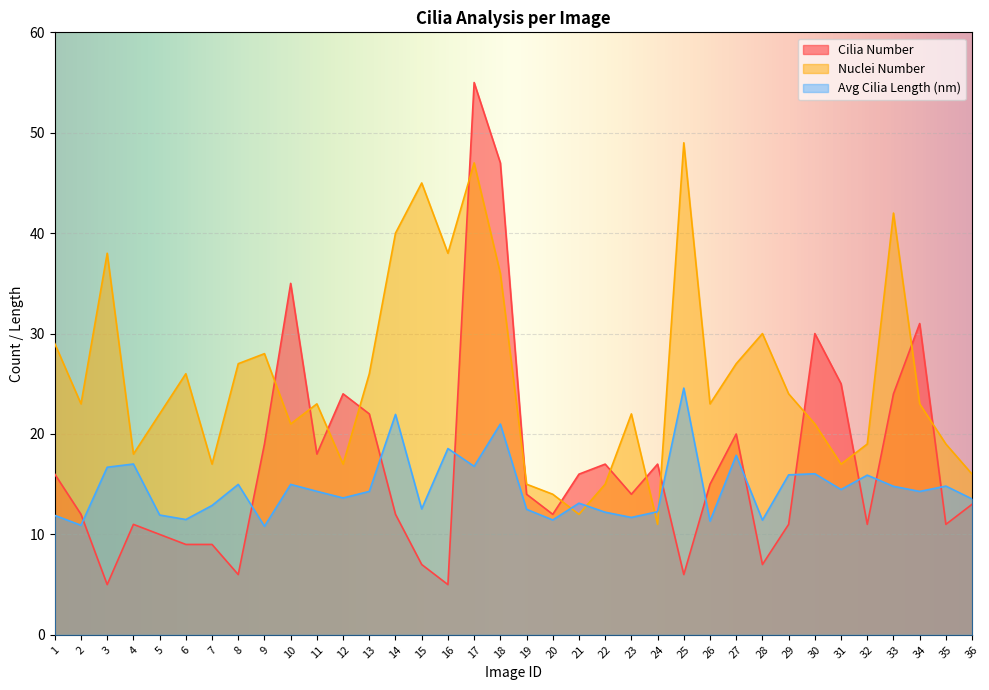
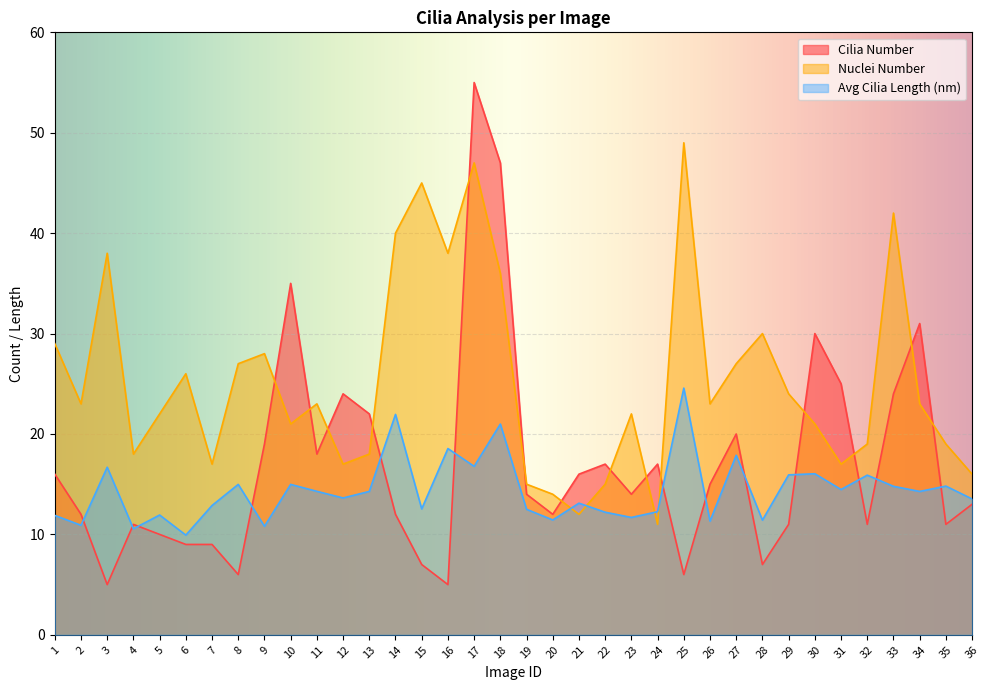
  {
    "Cilia Number": {
      "1": 16.0,
      "2": 12.0,
      "3": 5.0,
      "4": 11.0,
      "5": 10.0,
      "6": 9.0,
      "7": 9.0,
      "8": 6.0,
      "9": 19.0,
      "10": 35.0,
      "11": 18.0,
      "12": 24.0,
      "13": 22.0,
      "14": 12.0,
      "15": 7.0,
      "16": 5.0,
      "17": 55.0,
      "18": 47.0,
      "19": 14.0,
      "20": 12.0,
      "21": 16.0,
      "22": 17.0,
      "23": 14.0,
      "24": 17.0,
      "25": 6.0,
      "26": 15.0,
      "27": 20.0,
      "28": 7.0,
      "29": 11.0,
      "30": 30.0,
      "31": 25.0,
      "32": 11.0,
      "33": 24.0,
      "34": 31.0,
      "35": 11.0,
      "36": 13.0
    },
    "Nuclei Number": {
      "1": 29,
      "2": 23,
      "3": 38,
      "4": 18,
      "5": 22,
      "6": 26,
      "7": 17,
      "8": 27,
      "9": 28,
      "10": 21,
      "11": 23,
      "12": 17,
-     "13": 26,
+     "13": 18,
      "14": 40,
      "15": 45,
      "16": 38,
      "17": 47,
      "18": 36,
      "19": 15,
      "20": 14,
      "21": 12,
      "22": 15,
      "23": 22,
      "24": 11,
      "25": 49,
      "26": 23,
      "27": 27,
      "28": 30,
      "29": 24,
      "30": 21,
      "31": 17,
      "32": 19,
      "33": 42,
      "34": 23,
      "35": 19,
      "36": 16
    },
    "Avg Cilia Length (nm)": {
      "1": 11.9,
      "2": 10.9,
      "3": 16.7,
-     "4": 17.0,
+     "4": 10.6,
      "5": 11.9,
-     "6": 11.5,
+     "6": 9.9,
      "7": 12.9,
      "8": 15.0,
      "9": 10.8,
      "10": 15.0,
      "11": 14.3,
      "12": 13.6,
      "13": 14.3,
      "14": 22.0,
      "15": 12.5,
      "16": 18.6,
      "17": 16.8,
      "18": 21.0,
      "19": 12.5,
      "20": 11.4,
      "21": 13.1,
      "22": 12.2,
      "23": 11.7,
      "24": 12.3,
      "25": 24.6,
      "26": 11.3,
      "27": 17.9,
      "28": 11.4,
      "29": 15.9,
      "30": 16.0,
      "31": 14.5,
      "32": 15.9,
      "33": 14.8,
      "34": 14.3,
      "35": 14.8,
      "36": 13.5
    }
  }
